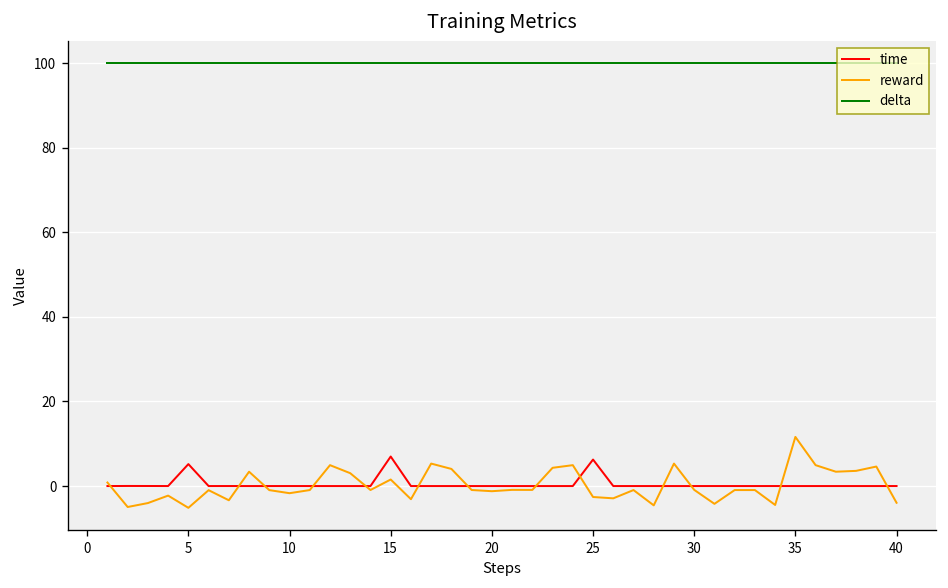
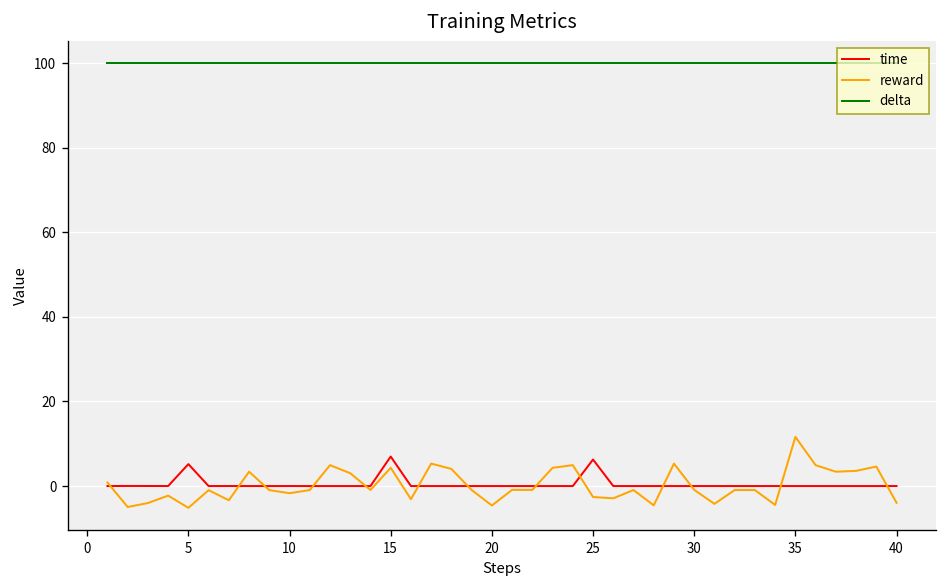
  {
    "time": {
      "5": 5,
      "10": 0,
      "15": 7,
      "20": 0,
      "25": 6,
      "30": 0,
      "35": 0,
      "40": 0
    },
    "reward": {
      "5": -5,
      "10": -2,
-     "15": 2,
-     "20": -1,
+     "15": 4,
+     "20": -5,
      "25": -3,
      "30": -1,
      "35": 12,
      "40": -4
    },
    "delta": {
      "5": 100,
      "10": 100,
      "15": 100,
      "20": 100,
      "25": 100,
      "30": 100,
      "35": 100
    }
  }
